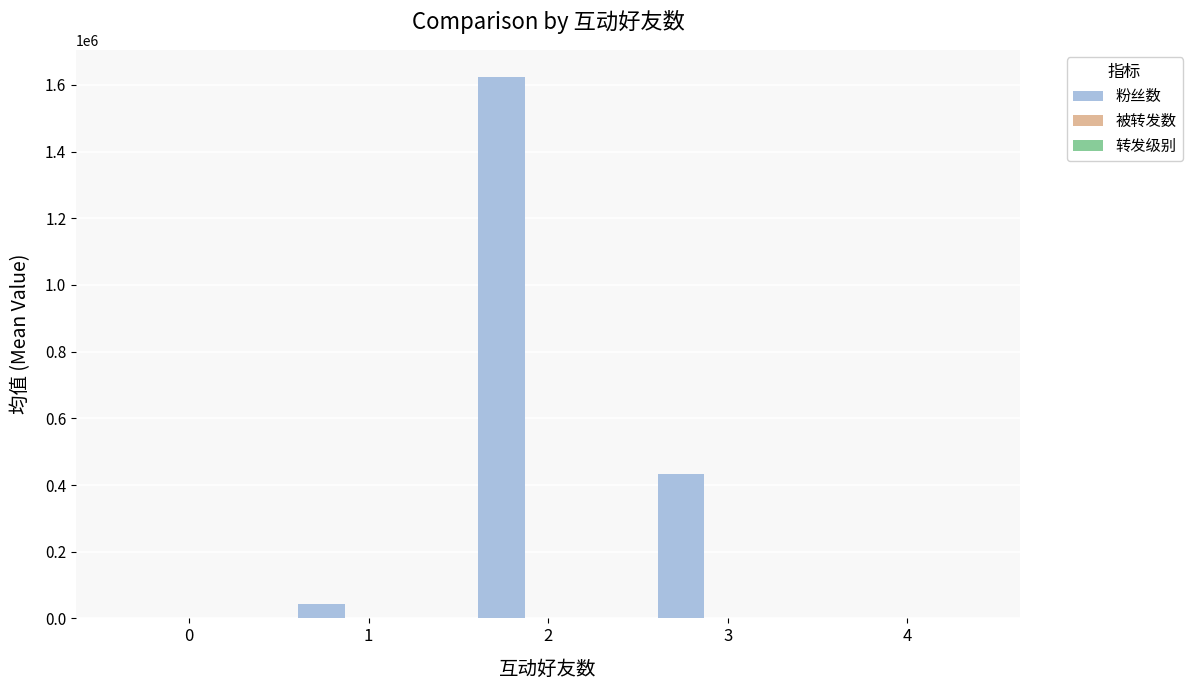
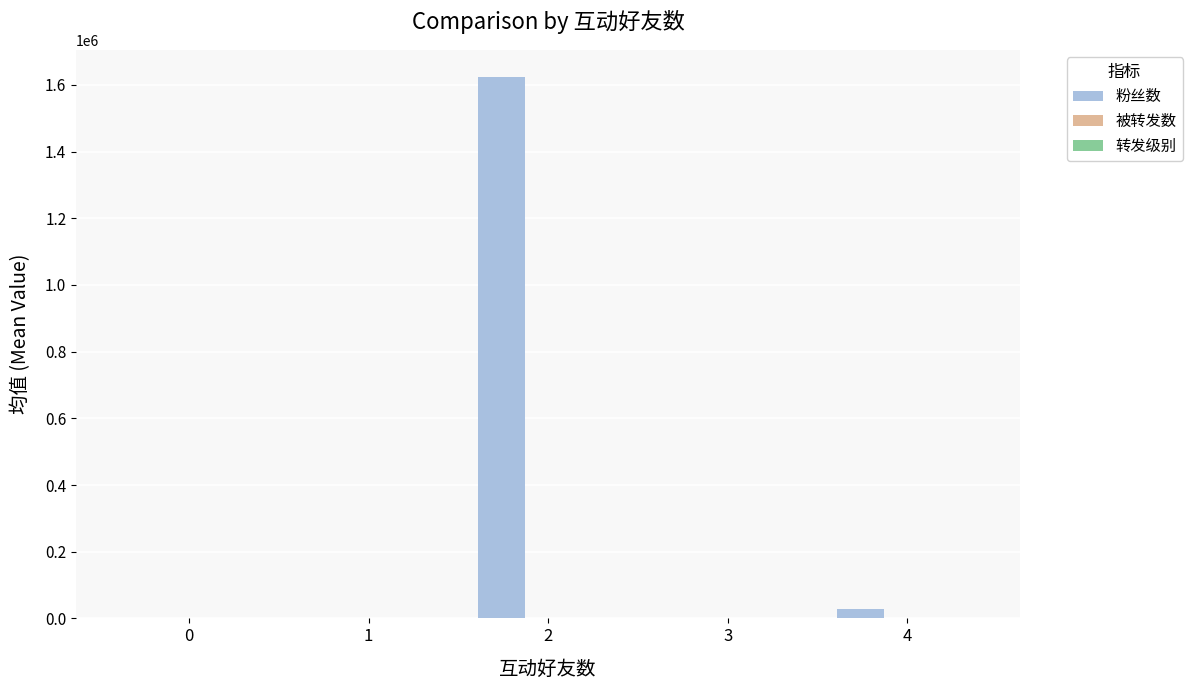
  {
    "粉丝数": {
-     "1": 40000,
+     "1": 0,
      "2": 1620000,
-     "3": 430000,
-     "4": 0
+     "3": 0,
+     "4": 30000
    },
    "被转发数": {
      "0": 0,
      "1": 0,
      "2": 0,
      "3": 0,
      "4": 0
    }
  }
